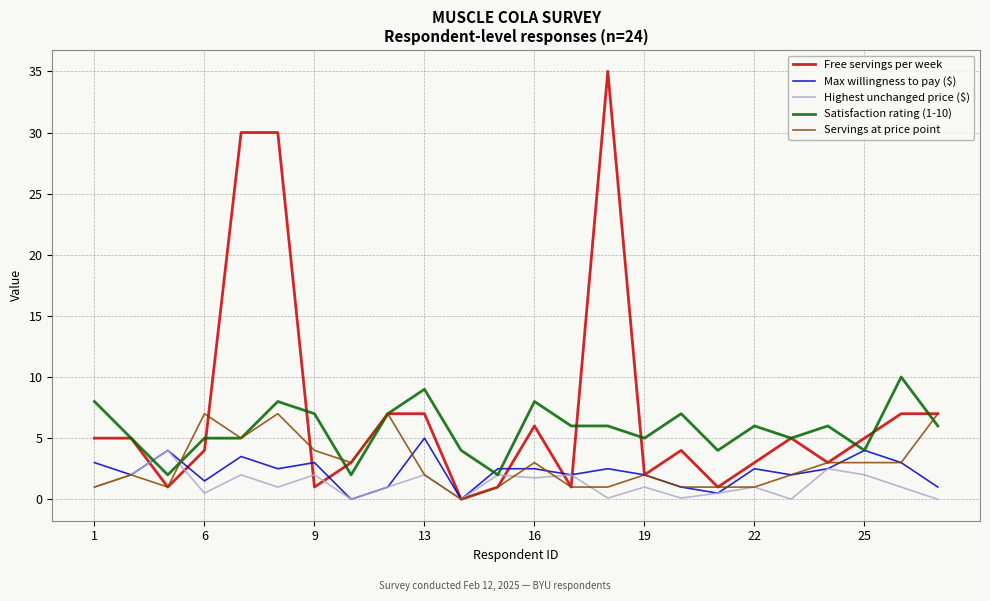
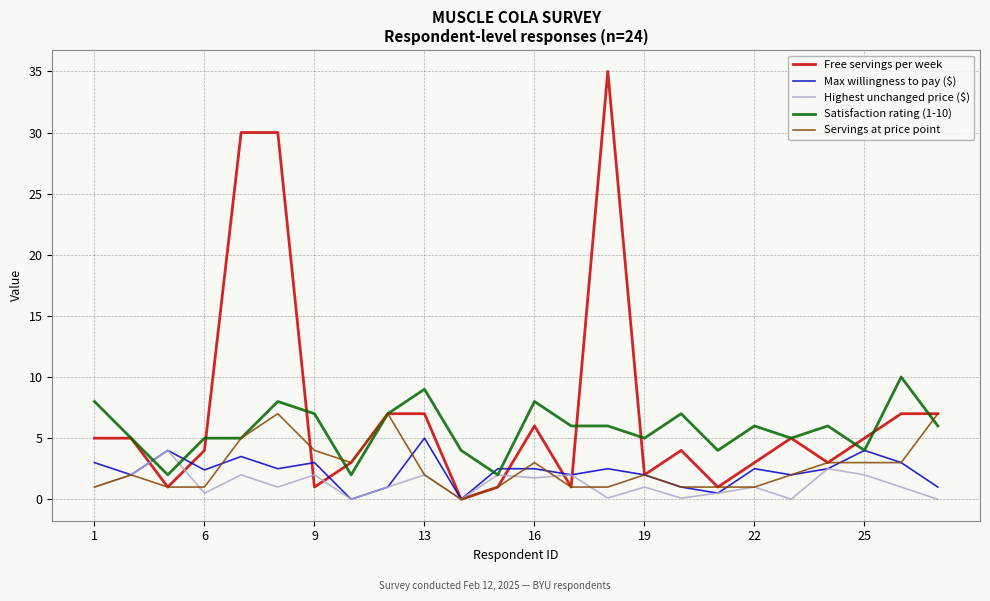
  {
    "Free servings per week": {
      "6": 4.0,
      "9": 1.0,
      "25": 5.0
    },
    "Max willingness to pay ($)": {
-     "6": 1.5,
+     "6": 2.4,
      "9": 3.0
    },
    "Highest unchanged price ($)": {
      "6": 0.5,
      "9": 2.0,
      "25": 2.0
    },
    "Satisfaction rating (1-10)": {
      "6": 5.0,
      "9": 7.0
    },
    "Servings at price point": {
-     "6": 7,
+     "6": 1,
      "9": 4,
      "25": 3
    }
  }
